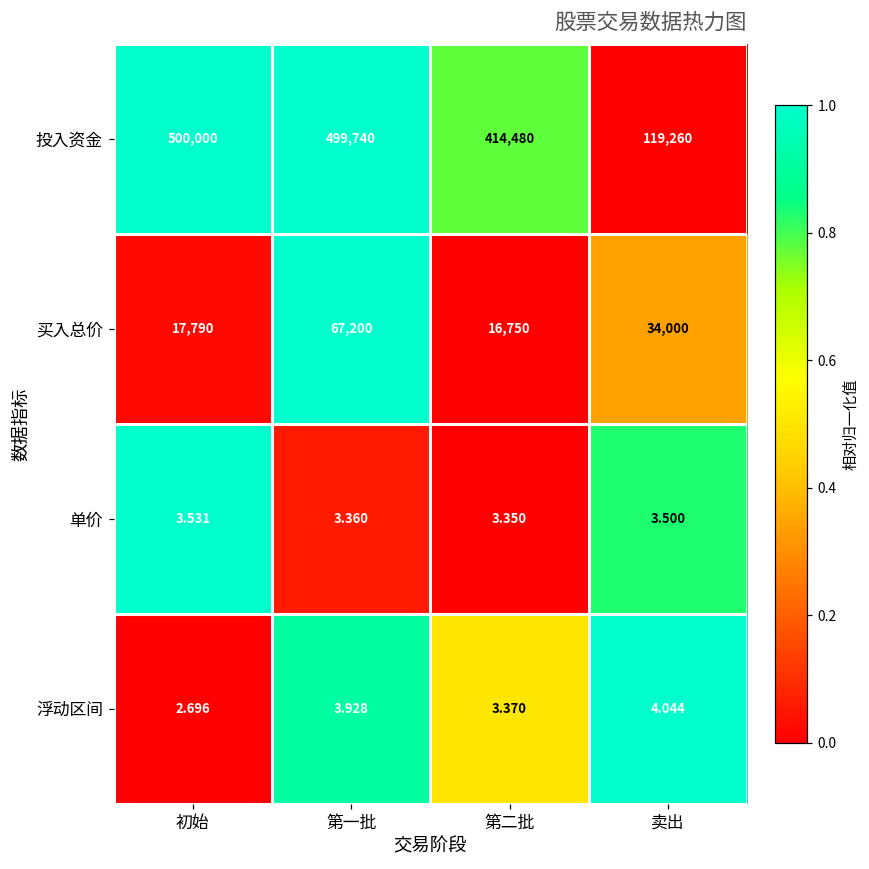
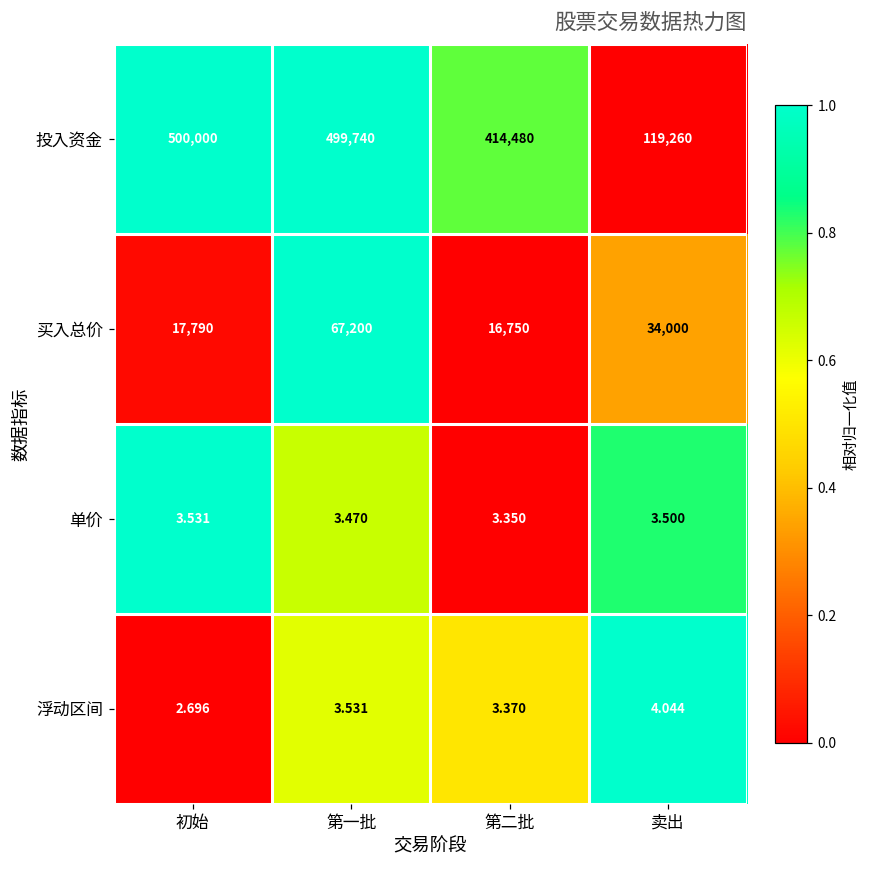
  {
    "投入资金": {
      "初始": "500,000",
      "第一批": "499,740",
      "第二批": "414,480",
      "卖出": "119,260"
    },
    "买入总价": {
      "初始": "17,790",
      "第一批": "67,200",
      "第二批": "16,750",
      "卖出": "34,000"
    },
    "单价": {
      "初始": "3.531",
-     "第一批": "3.360",
+     "第一批": "3.470",
      "第二批": "3.350",
      "卖出": "3.500"
    },
    "浮动区间": {
      "初始": "2.696",
-     "第一批": "3.928",
+     "第一批": "3.531",
      "第二批": "3.370",
      "卖出": "4.044"
    }
  }
